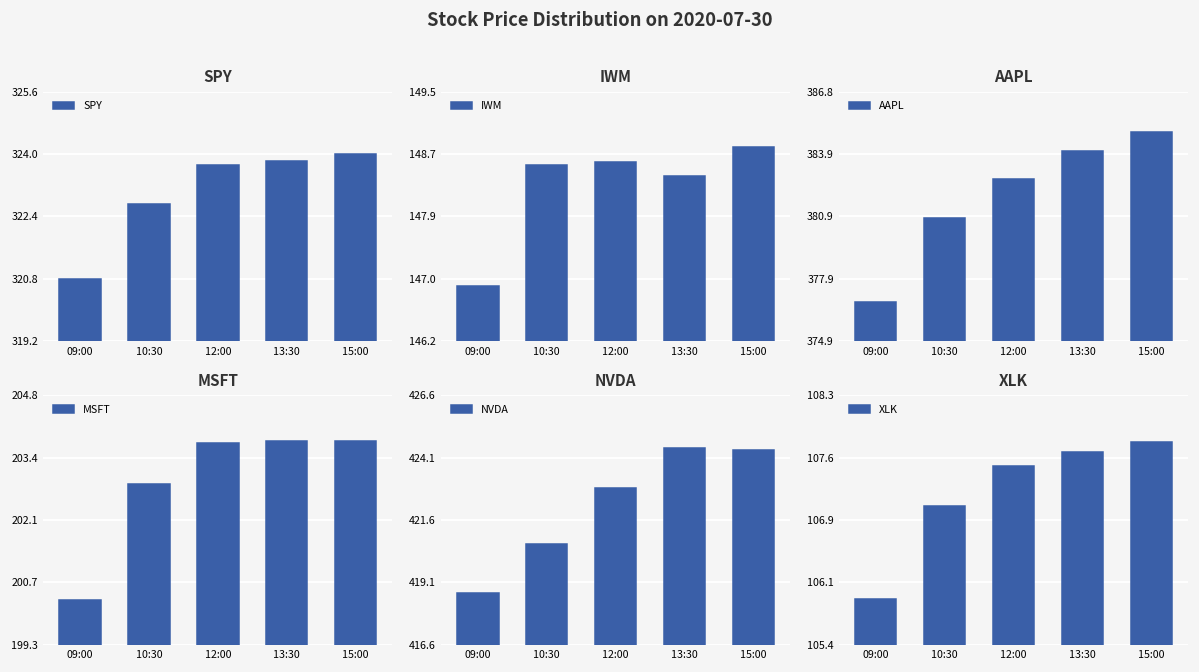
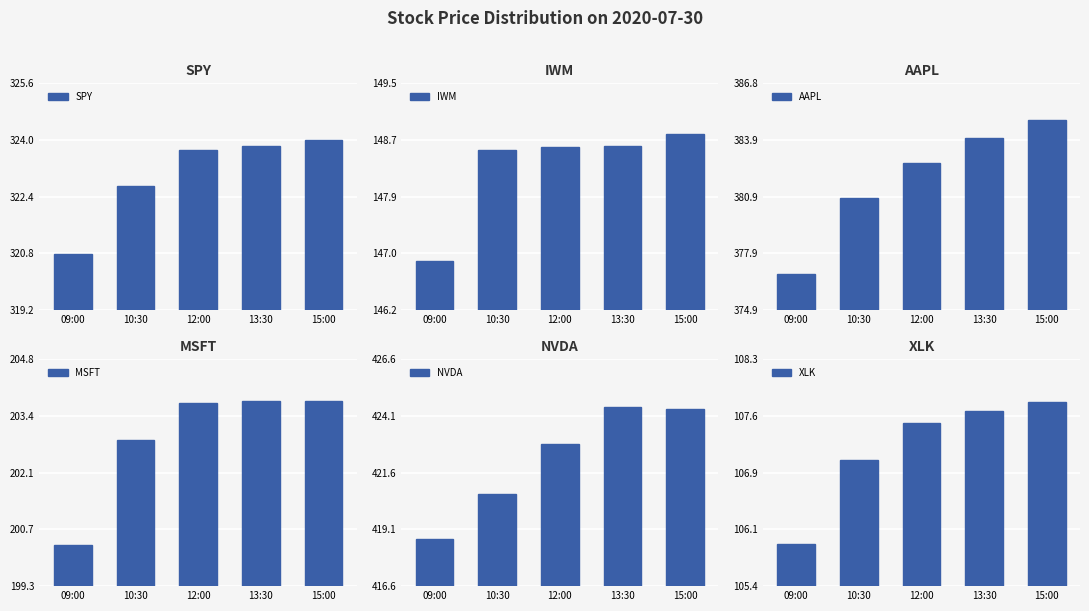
  {
    "SPY": {
      "09:00": 320.8,
      "10:30": 322.7,
      "12:00": 323.7,
      "13:30": 323.8,
      "15:00": 324.0
    },
    "IWM": {
      "09:00": 146.9,
      "10:30": 148.5,
      "12:00": 148.6,
-     "13:30": 148.4,
+     "13:30": 148.6,
      "15:00": 148.8
    },
    "AAPL": {
      "09:00": 376.8,
      "10:30": 380.8,
      "12:00": 382.6,
      "13:30": 384.0,
      "15:00": 384.9
    },
    "MSFT": {
      "09:00": 200.3,
      "10:30": 202.9,
      "12:00": 203.8,
      "13:30": 203.8,
      "15:00": 203.8
    },
    "NVDA": {
      "09:00": 418.7,
      "10:30": 420.7,
      "12:00": 422.9,
      "13:30": 424.5,
      "15:00": 424.4
    },
    "XLK": {
      "09:00": 106.0,
      "10:30": 107.0,
      "12:00": 107.5,
      "13:30": 107.6,
      "15:00": 107.8
    }
  }
